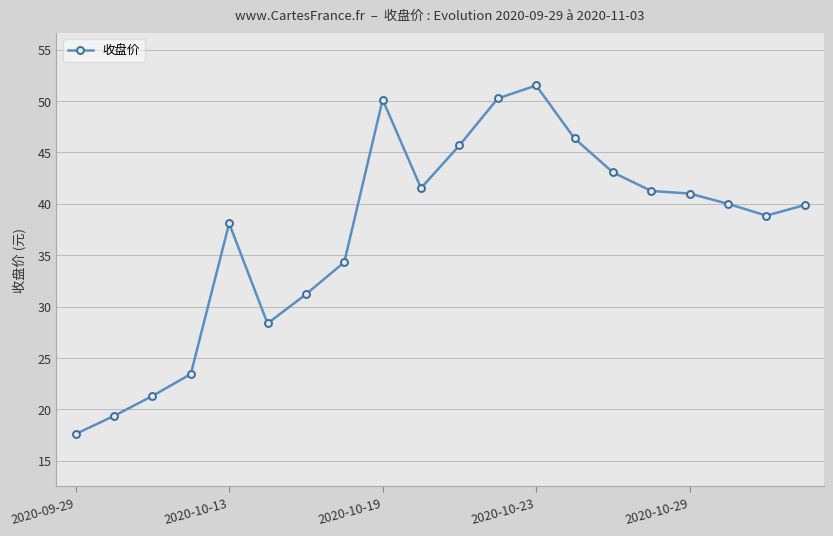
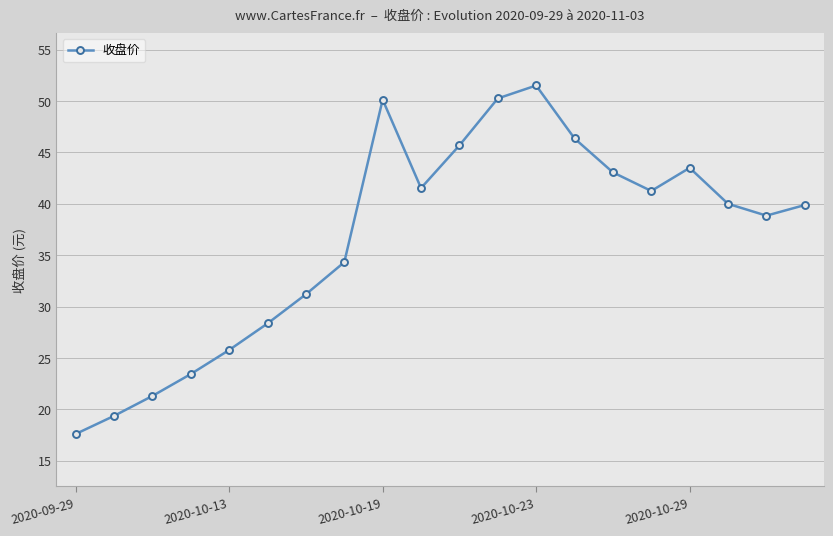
  {
    "2020-09-29": 17.6,
-   "2020-10-13": 38.1,
+   "2020-10-13": 25.8,
    "2020-10-19": 50.1,
    "2020-10-23": 51.5,
-   "2020-10-29": 41.0
+   "2020-10-29": 43.5
  }
